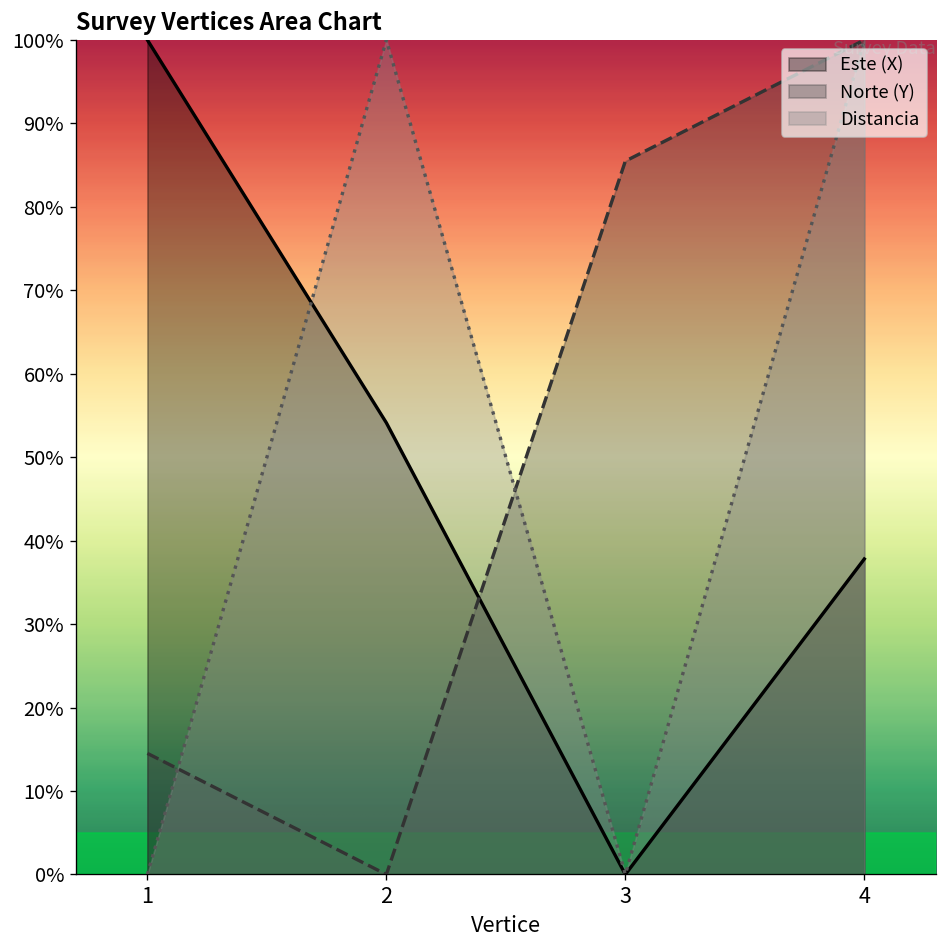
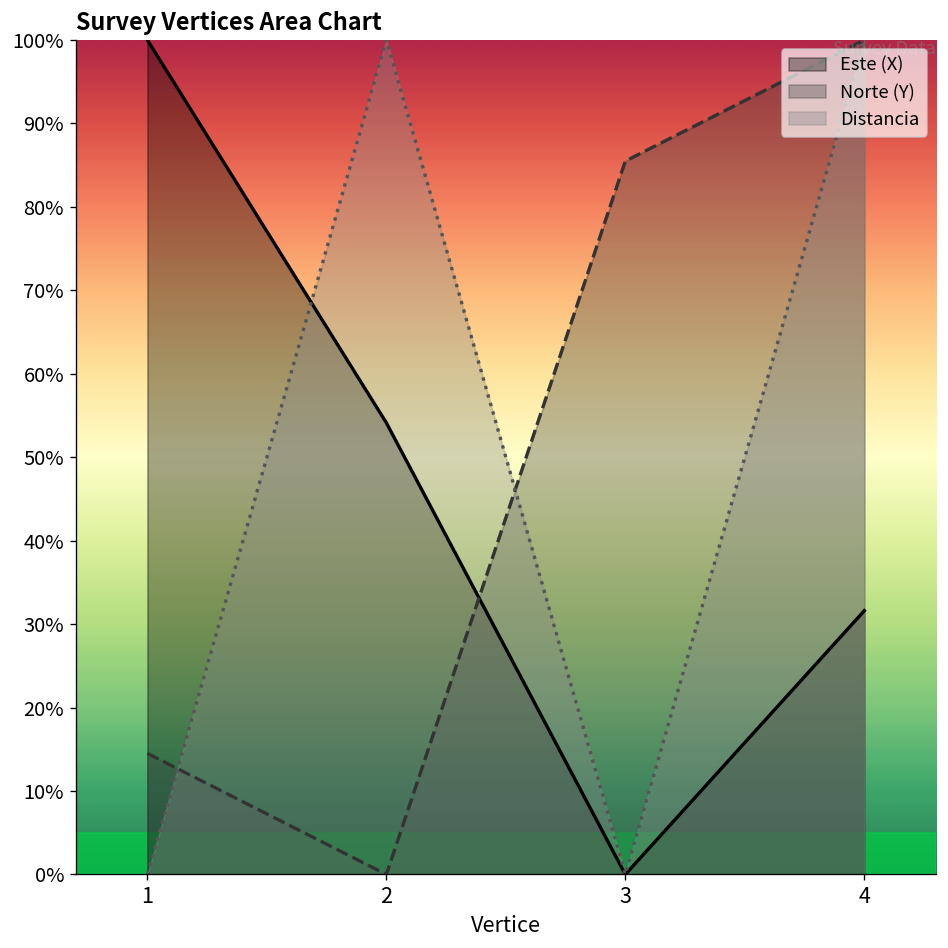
  {
    "Este (X)": {
      "1": "100%",
      "2": "54%",
-     "4": "38%"
+     "4": "32%"
    }
  }
